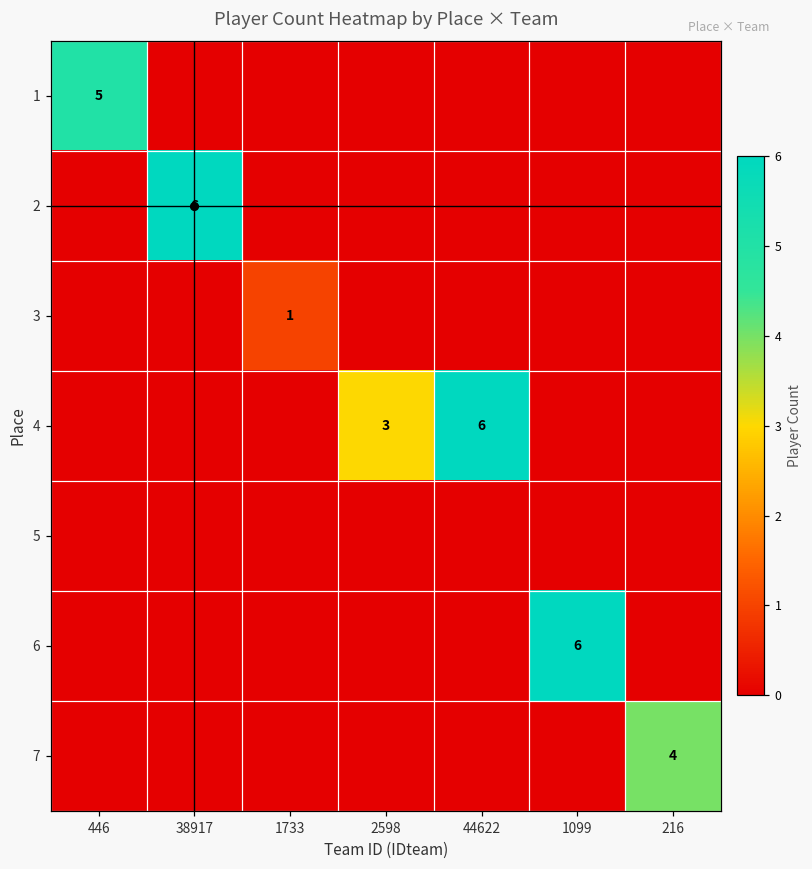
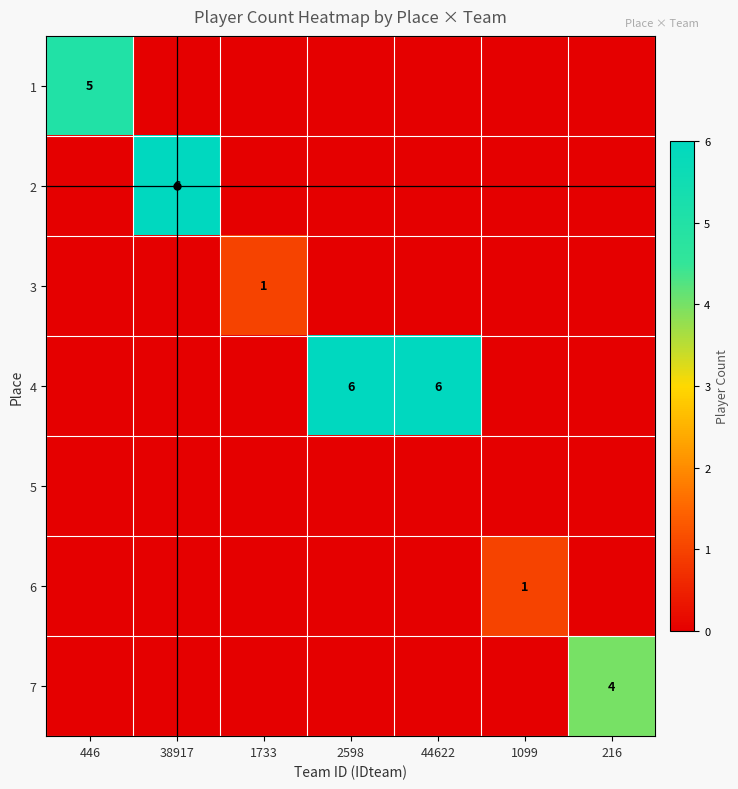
  {
    "1": {
      "446": 5
    },
    "3": {
      "1733": 1
    },
    "4": {
-     "2598": 3,
+     "2598": 6,
      "44622": 6
    },
    "6": {
-     "1099": 6
+     "1099": 1
    },
    "7": {
      "216": 4
    }
  }
